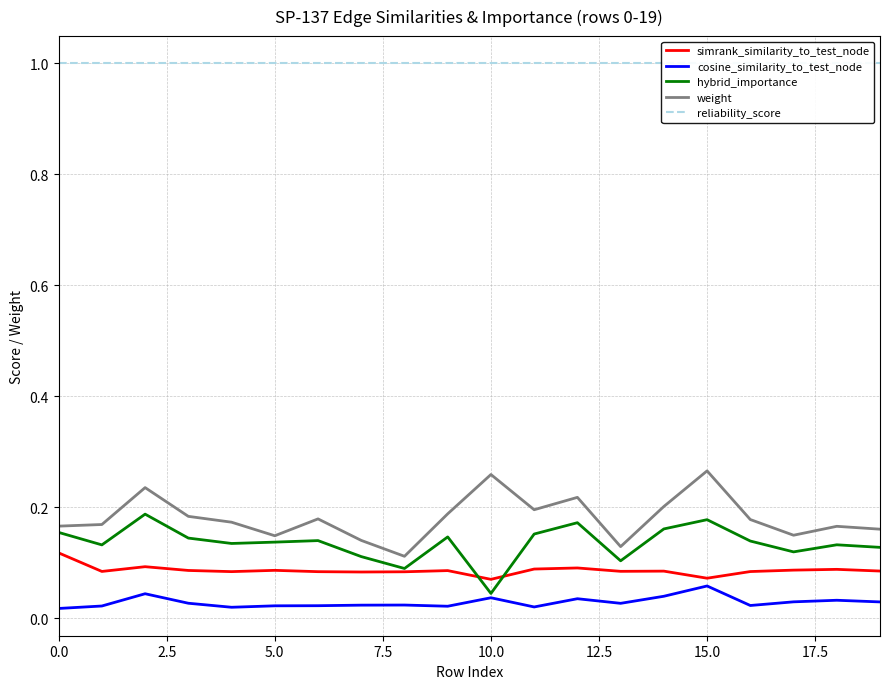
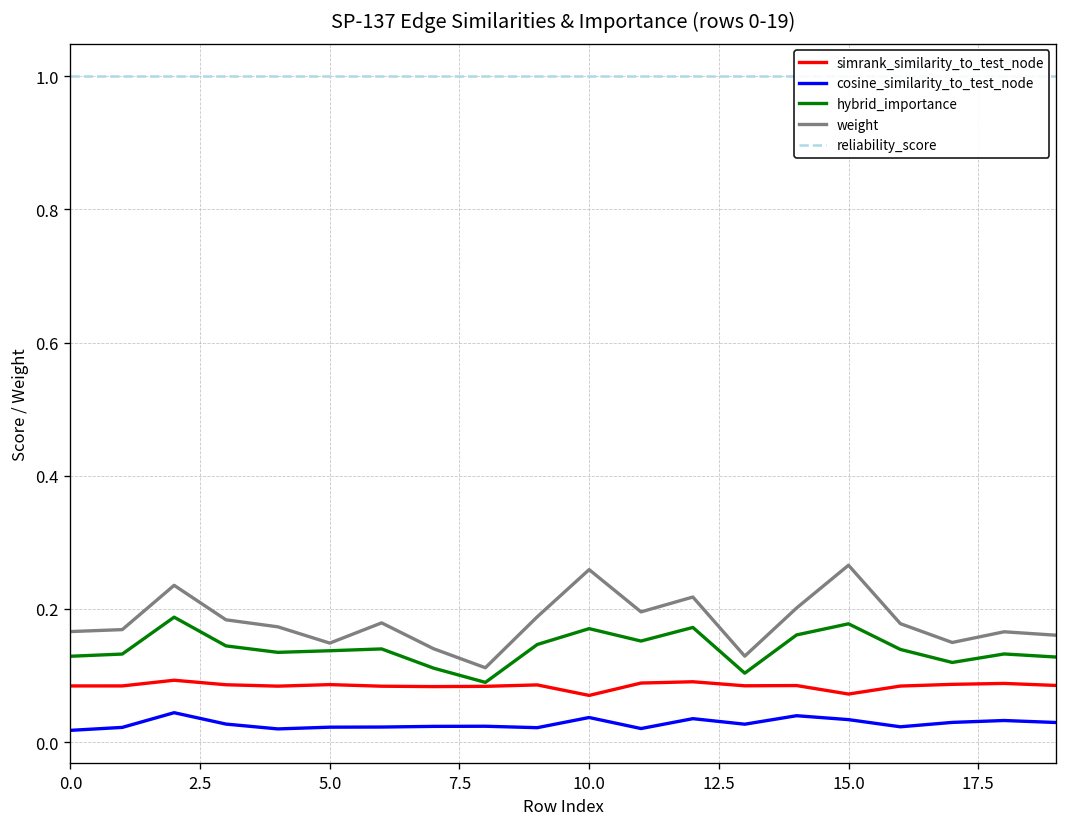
  {
    "simrank_similarity_to_test_node": {
-     "0.0": 0.12,
+     "0.0": 0.08,
      "5.0": 0.09,
      "10.0": 0.07,
      "15.0": 0.07
    },
    "cosine_similarity_to_test_node": {
      "0.0": 0.02,
      "5.0": 0.02,
      "10.0": 0.04,
-     "15.0": 0.06
+     "15.0": 0.03
    },
    "hybrid_importance": {
-     "0.0": 0.15,
+     "0.0": 0.13,
      "5.0": 0.14,
-     "10.0": 0.04,
+     "10.0": 0.17,
      "15.0": 0.18
    },
    "weight": {
      "0.0": 0.17,
      "5.0": 0.15,
      "10.0": 0.26,
      "15.0": 0.27
    },
    "reliability_score": {
      "0.0": 1.00,
      "5.0": 1.00,
      "10.0": 1.00
    }
  }
